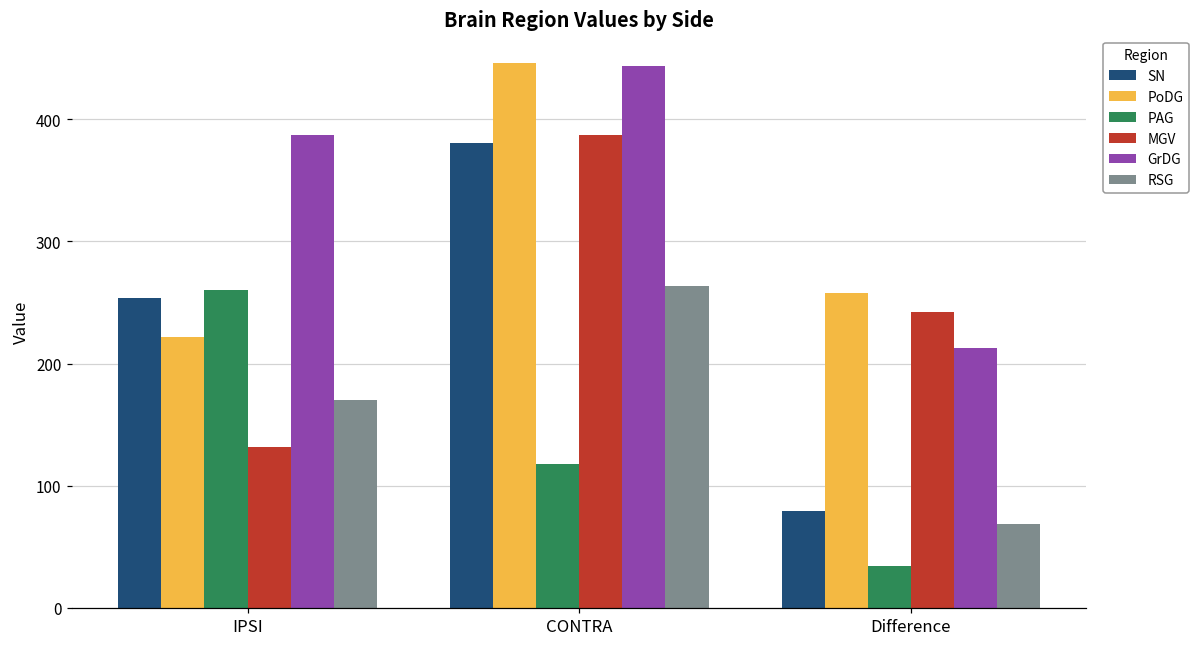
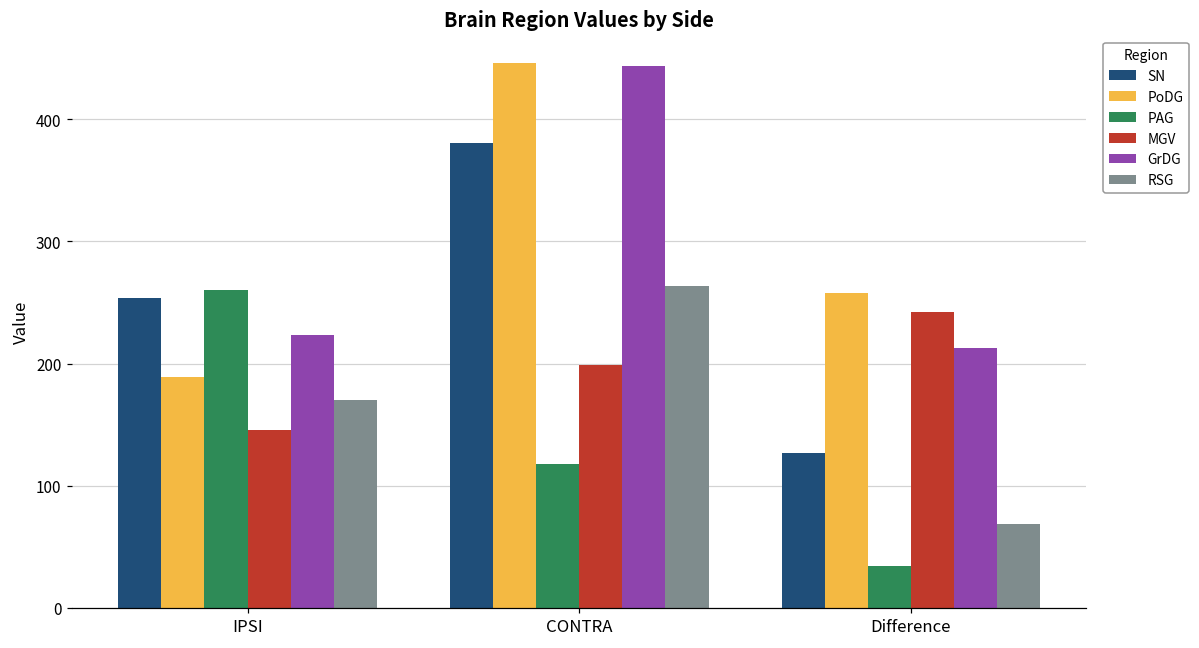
  {
    "SN": {
      "IPSI": 254,
      "CONTRA": 381,
-     "Difference": 80
+     "Difference": 127
    },
    "PoDG": {
-     "IPSI": 221,
+     "IPSI": 189,
      "CONTRA": 446,
      "Difference": 257
    },
    "PAG": {
      "IPSI": 260,
      "CONTRA": 118,
      "Difference": 34
    },
    "MGV": {
-     "IPSI": 131,
-     "CONTRA": 387,
+     "IPSI": 145,
+     "CONTRA": 198,
      "Difference": 242
    },
    "GrDG": {
-     "IPSI": 388,
+     "IPSI": 223,
      "CONTRA": 443,
      "Difference": 213
    },
    "RSG": {
      "IPSI": 170,
      "CONTRA": 264,
      "Difference": 68
    }
  }
